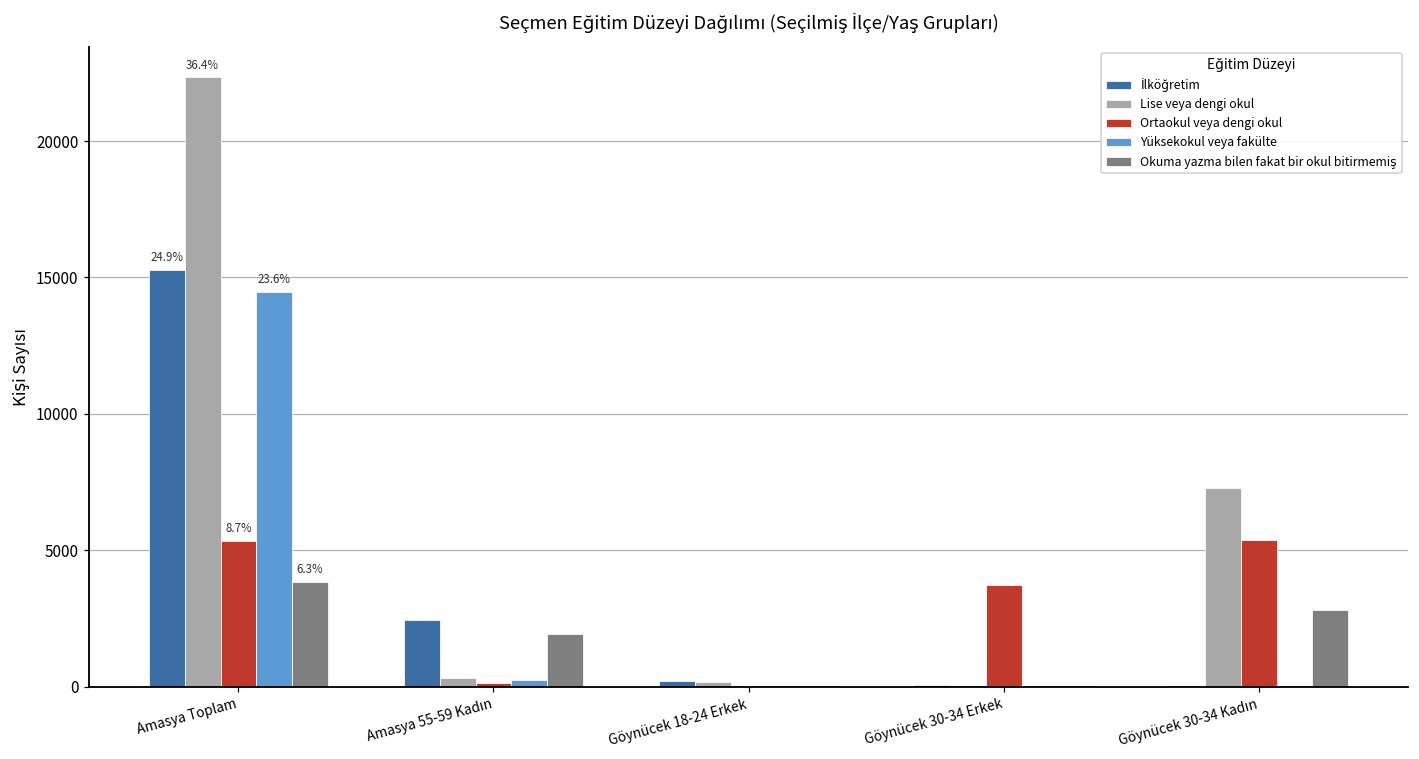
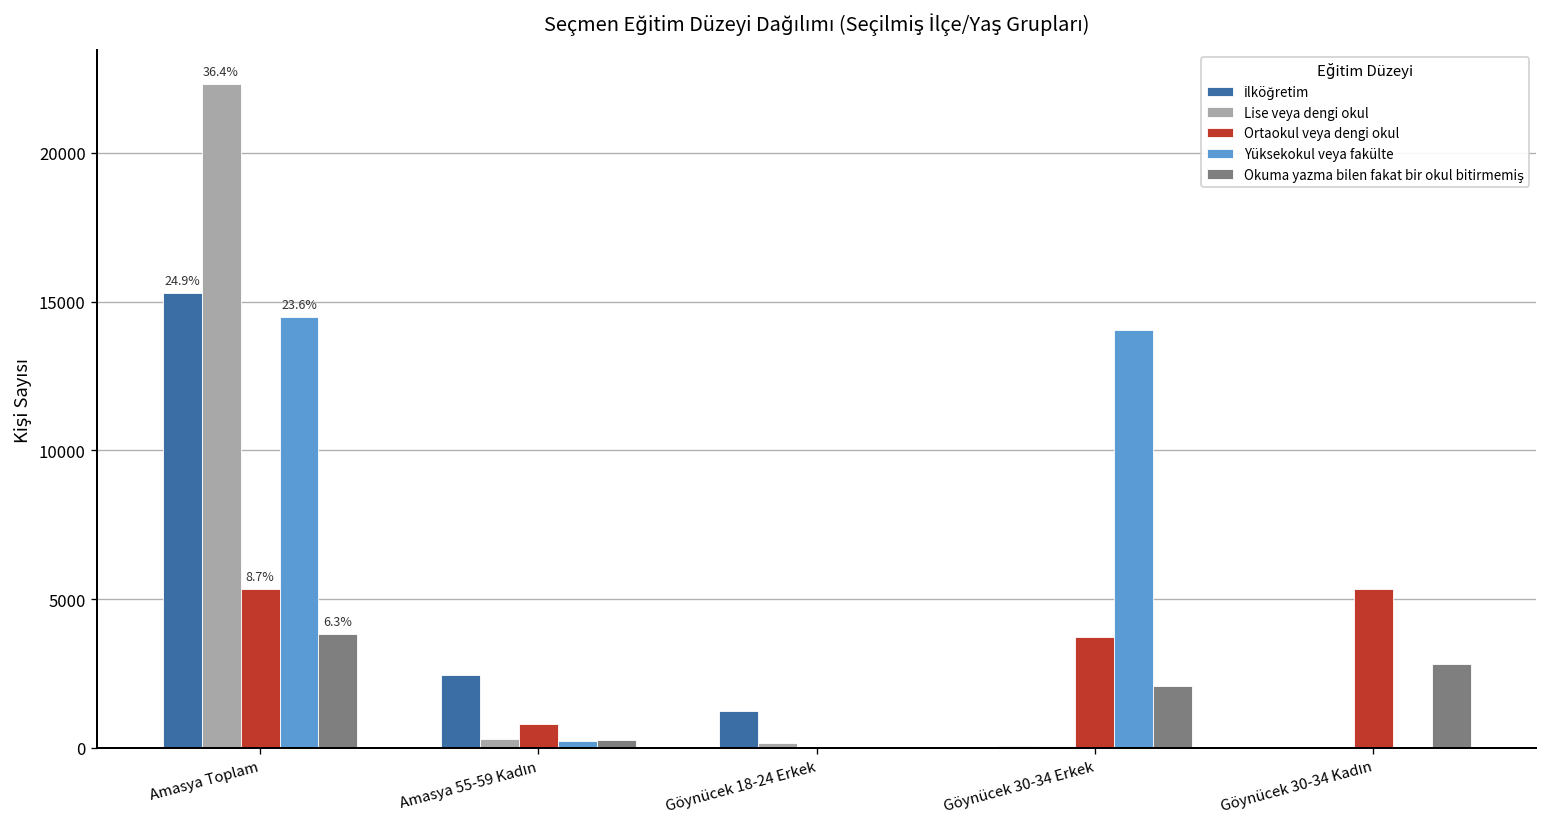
  {
    "İlköğretim": {
      "Amasya 55-59 Kadın": 2400,
-     "Göynücek 18-24 Erkek": 200
+     "Göynücek 18-24 Erkek": 1200
    },
    "Lise veya dengi okul": {
      "Amasya 55-59 Kadın": 300,
      "Göynücek 18-24 Erkek": 200,
-     "Göynücek 30-34 Kadın": 7300
+     "Göynücek 30-34 Kadın": 0
    },
    "Ortaokul veya dengi okul": {
-     "Amasya 55-59 Kadın": 100,
+     "Amasya 55-59 Kadın": 800,
      "Göynücek 30-34 Erkek": 3700,
      "Göynücek 30-34 Kadın": 5400
    },
    "Yüksekokul veya fakülte": {
      "Amasya 55-59 Kadın": 200,
-     "Göynücek 30-34 Erkek": 0
+     "Göynücek 30-34 Erkek": 14100
    },
    "Okuma yazma bilen fakat bir okul bitirmemiş": {
-     "Amasya 55-59 Kadın": 1900,
-     "Göynücek 30-34 Erkek": 0,
+     "Amasya 55-59 Kadın": 300,
+     "Göynücek 30-34 Erkek": 2100,
      "Göynücek 30-34 Kadın": 2800
    }
  }
